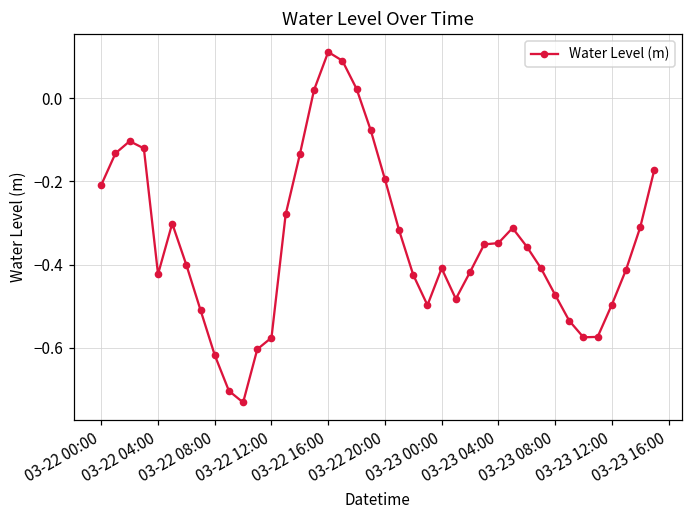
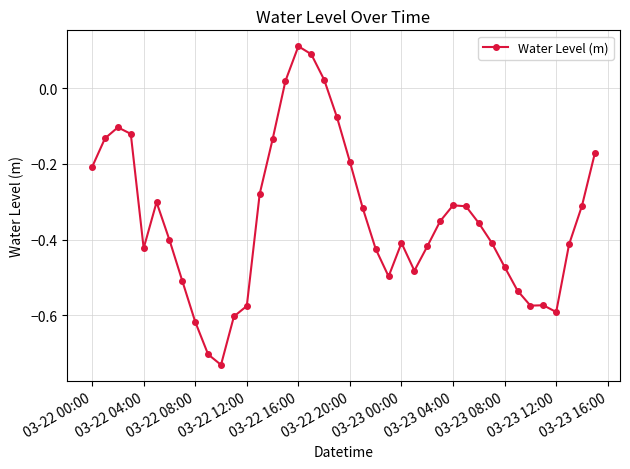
  {
    "03-22 00:00": -0.21,
    "03-22 04:00": -0.42,
    "03-22 08:00": -0.62,
    "03-22 12:00": -0.58,
    "03-22 16:00": 0.11,
    "03-22 20:00": -0.19,
    "03-23 00:00": -0.41,
-   "03-23 04:00": -0.35,
+   "03-23 04:00": -0.31,
    "03-23 08:00": -0.47,
-   "03-23 12:00": -0.50
+   "03-23 12:00": -0.59
  }
